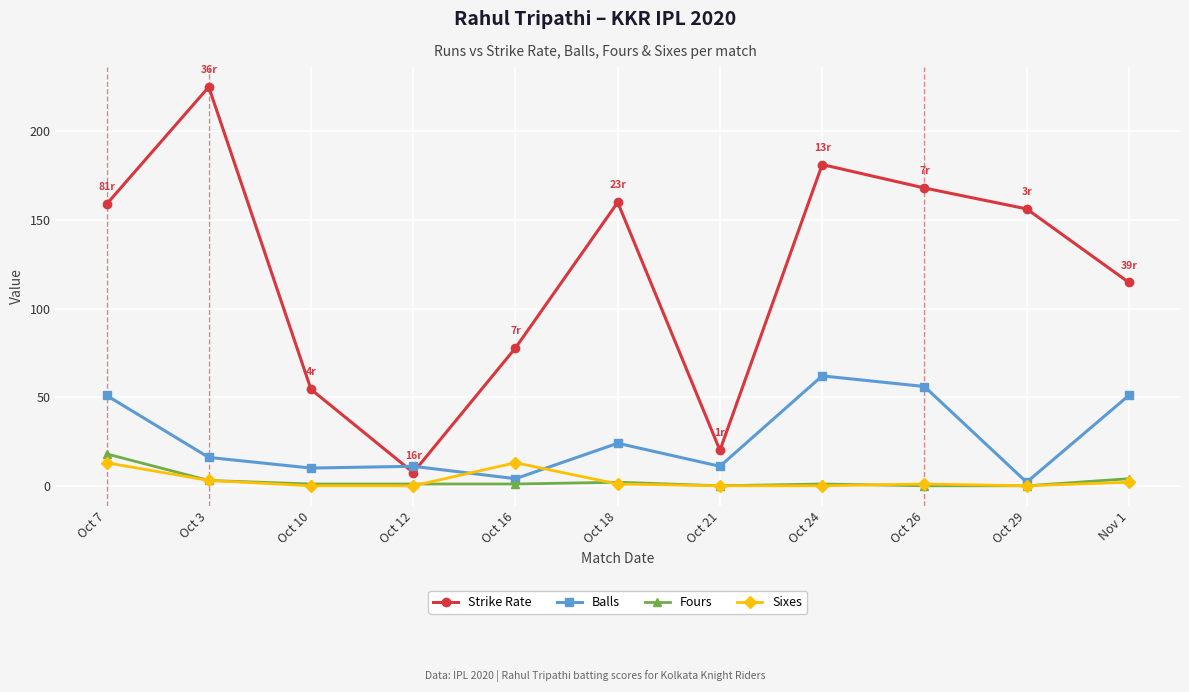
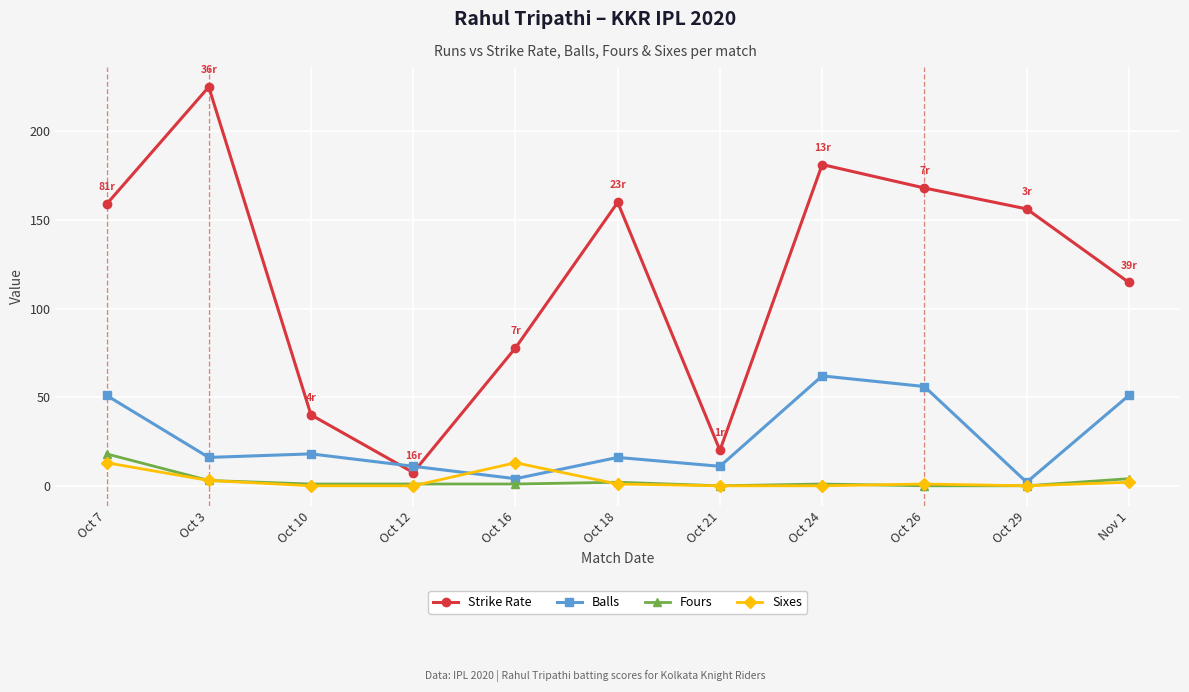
  {
    "Strike Rate": {
-     "Oct 10": 54,
+     "Oct 10": 40,
      "Oct 12": 7
    },
    "Balls": {
      "Oct 7": 51,
      "Oct 3": 16,
-     "Oct 10": 10,
+     "Oct 10": 18,
      "Oct 16": 4,
-     "Oct 18": 24,
+     "Oct 18": 16,
      "Oct 21": 11,
      "Oct 24": 62,
      "Oct 26": 56,
      "Oct 29": 2,
      "Nov 1": 51
    },
    "Fours": {
      "Oct 7": 18,
      "Oct 16": 1,
      "Nov 1": 4
    },
    "Sixes": {
      "Oct 7": 13,
      "Oct 16": 13,
      "Nov 1": 2
    }
  }
